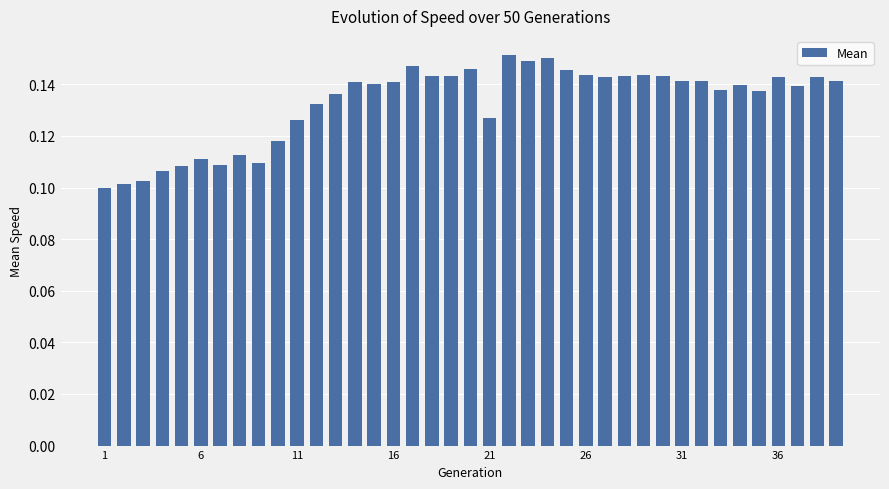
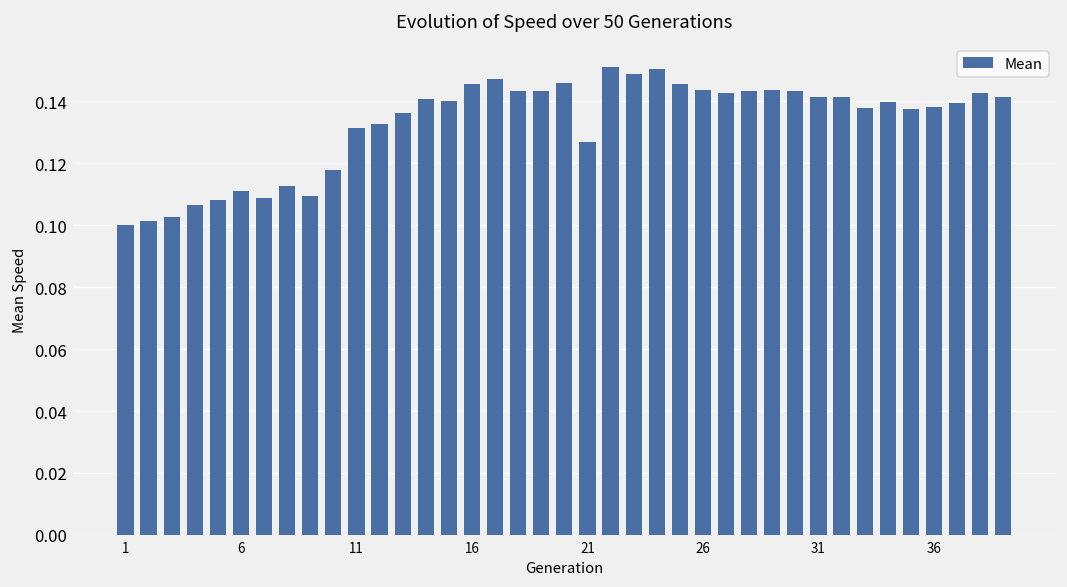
  {
    "1": 0.100,
    "6": 0.111,
-   "11": 0.126,
-   "16": 0.141,
+   "11": 0.131,
+   "16": 0.146,
    "21": 0.127,
    "26": 0.144,
    "31": 0.141,
-   "36": 0.143
+   "36": 0.138
  }
